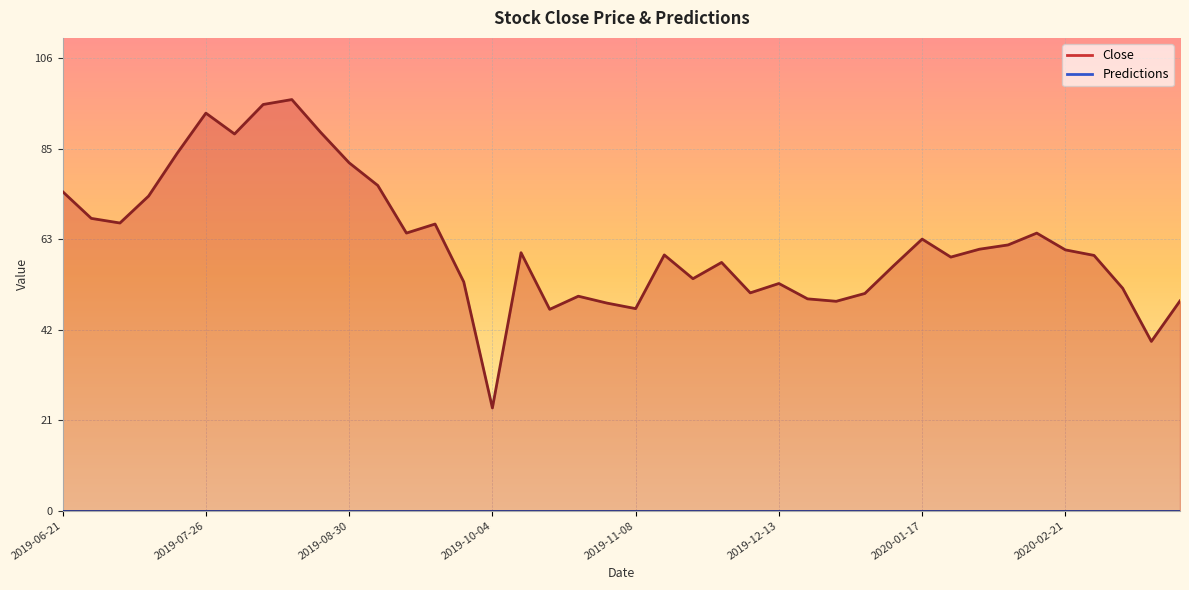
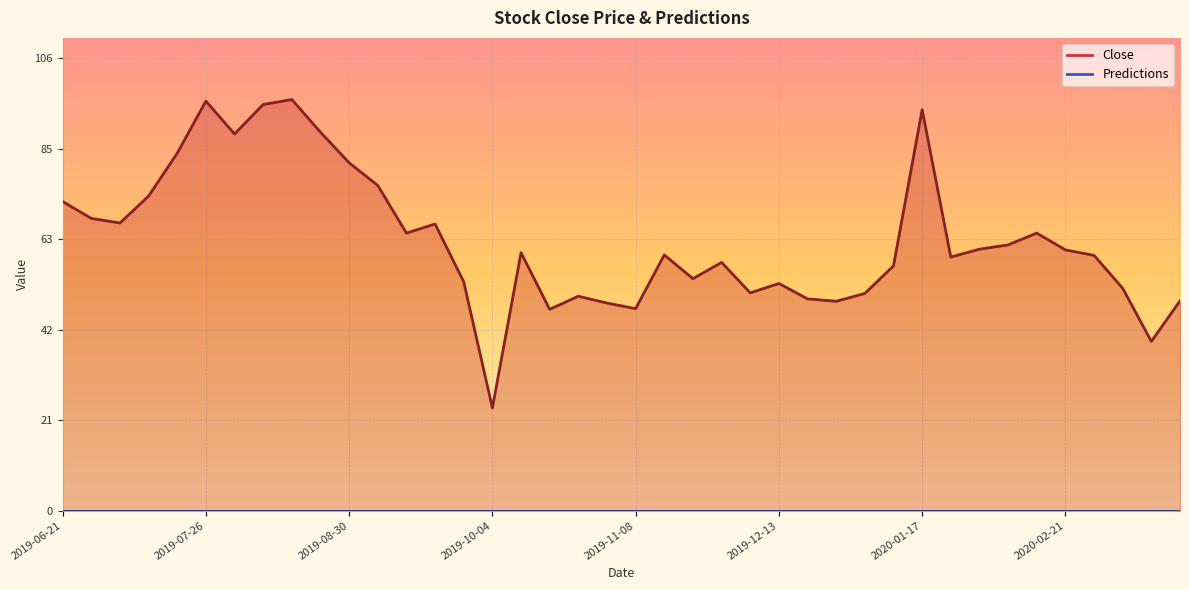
  {
    "Close": {
-     "2019-06-21": 75,
-     "2019-07-26": 93,
+     "2019-06-21": 72,
+     "2019-07-26": 96,
      "2019-08-30": 81,
      "2019-10-04": 24,
      "2019-11-08": 47,
      "2019-12-13": 53,
-     "2020-01-17": 63,
+     "2020-01-17": 94,
      "2020-02-21": 61
    },
    "Predictions": {
      "2019-06-21": 0,
      "2019-07-26": 0,
      "2019-08-30": 0,
      "2019-10-04": 0,
      "2019-11-08": 0,
      "2019-12-13": 0,
      "2020-01-17": 0,
      "2020-02-21": 0
    }
  }
